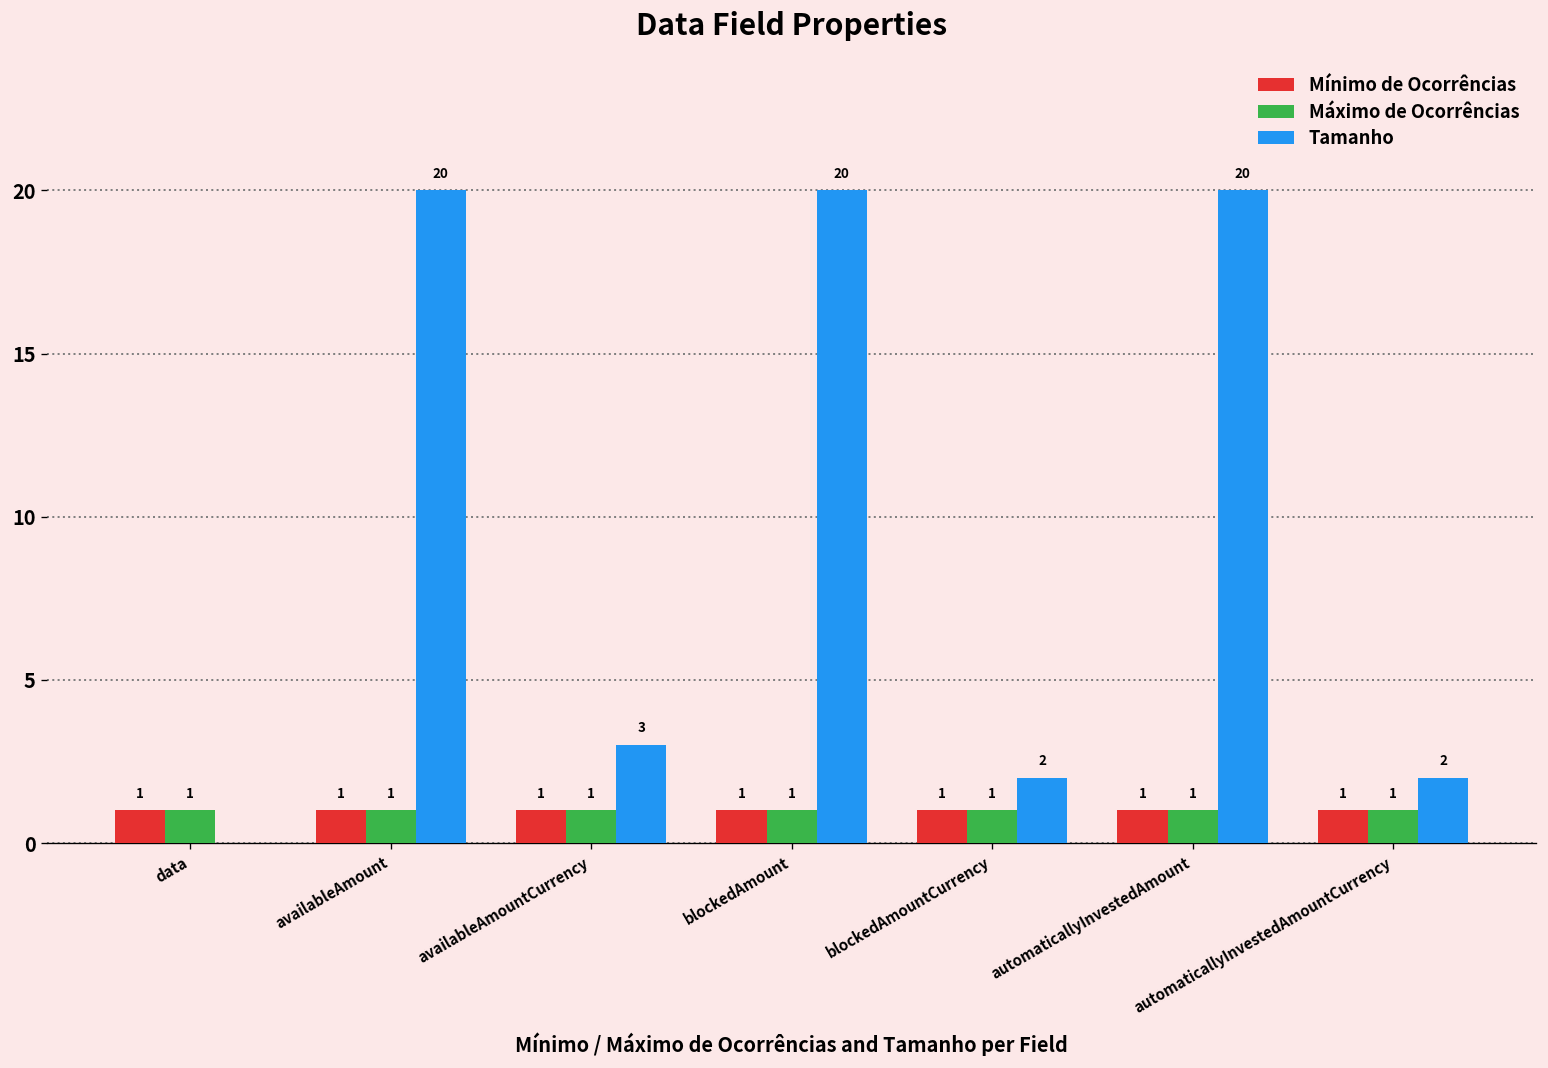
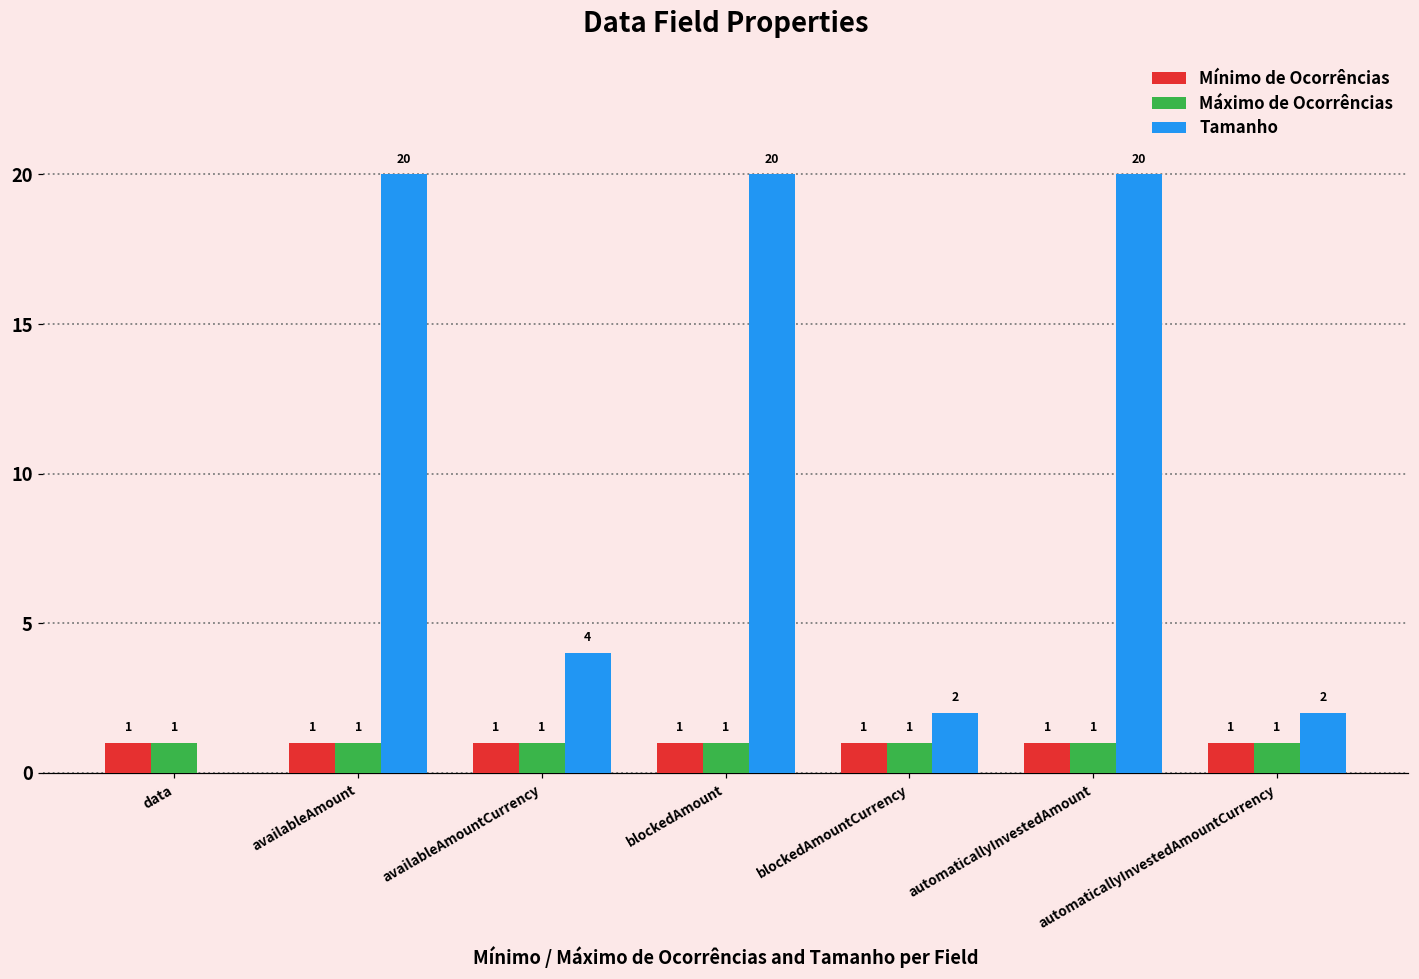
  {
    "Mínimo de Ocorrências": {
      "data": 1,
      "availableAmount": 1,
      "availableAmountCurrency": 1,
      "blockedAmount": 1,
      "blockedAmountCurrency": 1,
      "automaticallyInvestedAmount": 1,
      "automaticallyInvestedAmountCurrency": 1
    },
    "Máximo de Ocorrências": {
      "data": 1,
      "availableAmount": 1,
      "availableAmountCurrency": 1,
      "blockedAmount": 1,
      "blockedAmountCurrency": 1,
      "automaticallyInvestedAmount": 1,
      "automaticallyInvestedAmountCurrency": 1
    },
    "Tamanho": {
      "availableAmount": 20,
-     "availableAmountCurrency": 3,
+     "availableAmountCurrency": 4,
      "blockedAmount": 20,
      "blockedAmountCurrency": 2,
      "automaticallyInvestedAmount": 20,
      "automaticallyInvestedAmountCurrency": 2
    }
  }
